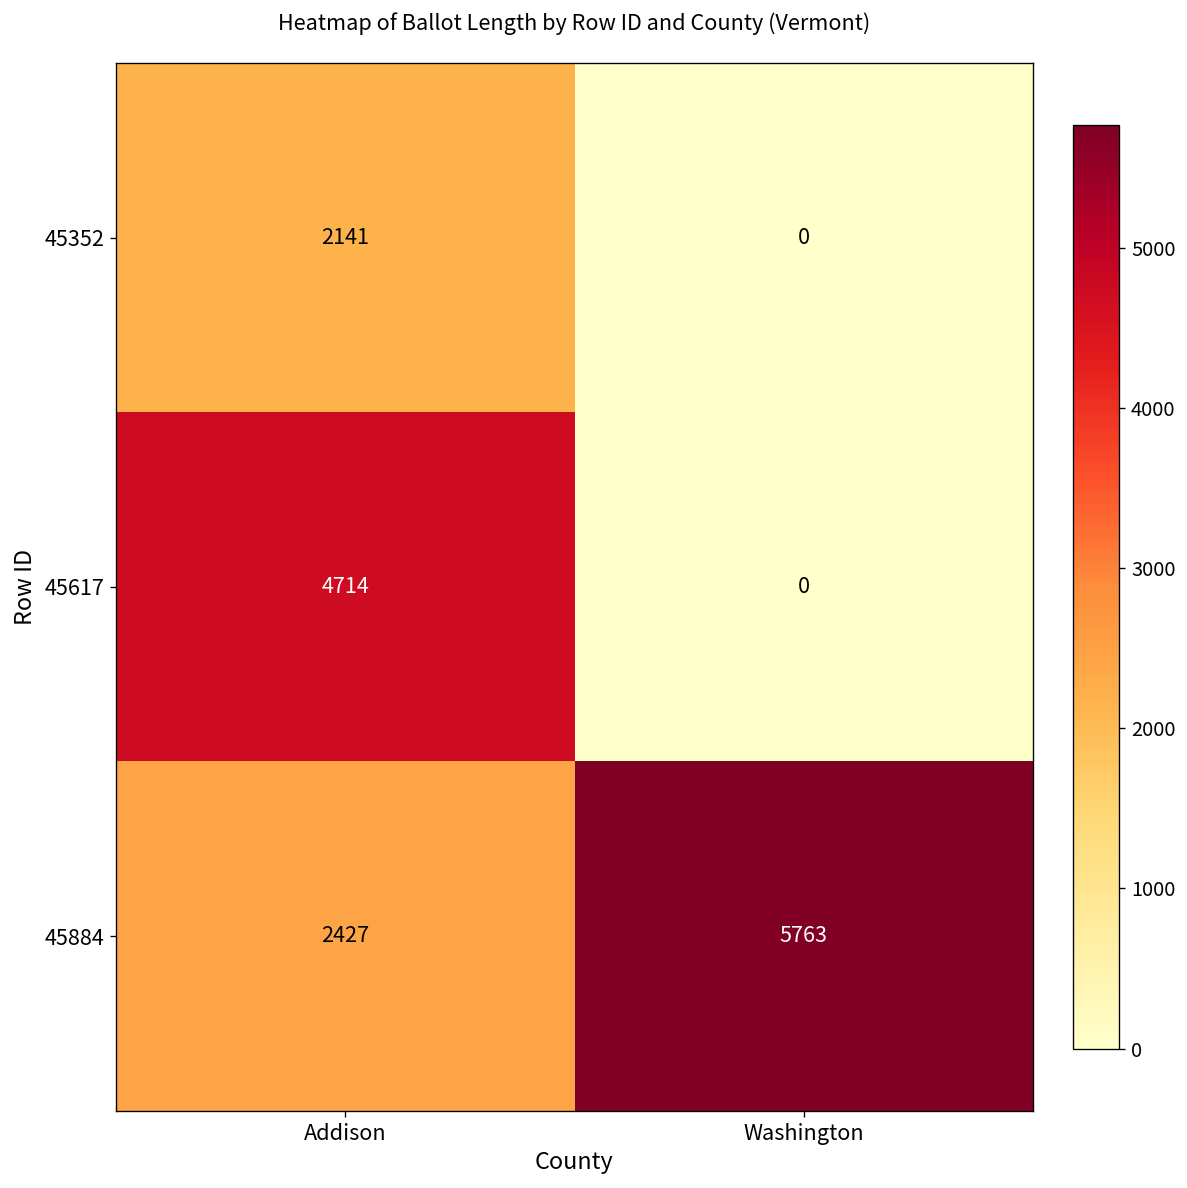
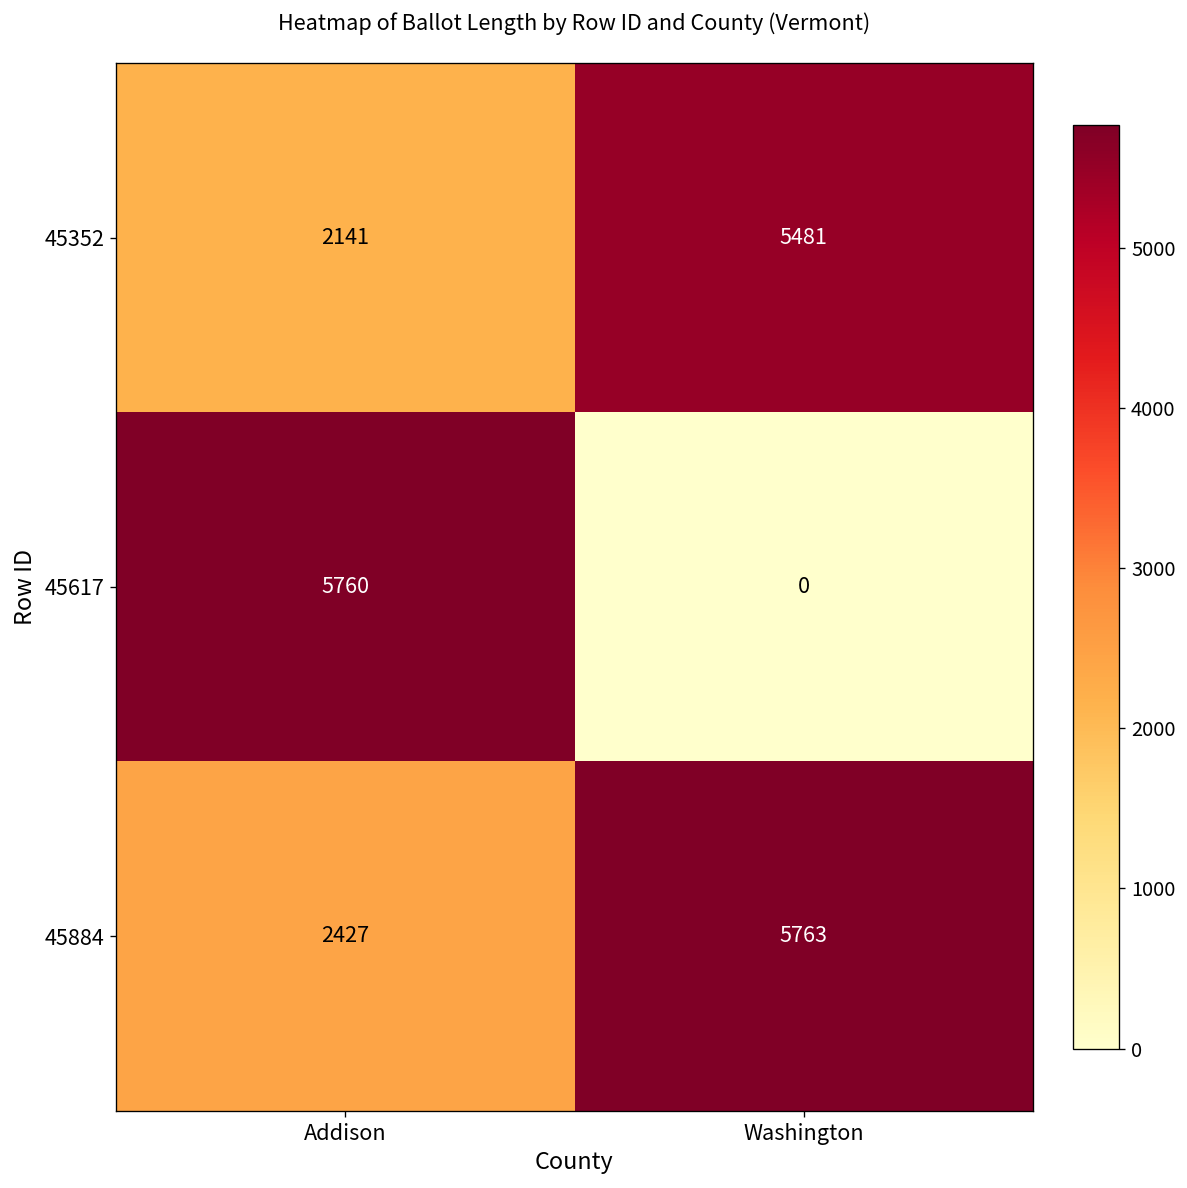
  {
    "45352": {
      "Addison": 2141,
-     "Washington": 0
+     "Washington": 5481
    },
    "45617": {
-     "Addison": 4714,
+     "Addison": 5760,
      "Washington": 0
    },
    "45884": {
      "Addison": 2427,
      "Washington": 5763
    }
  }
